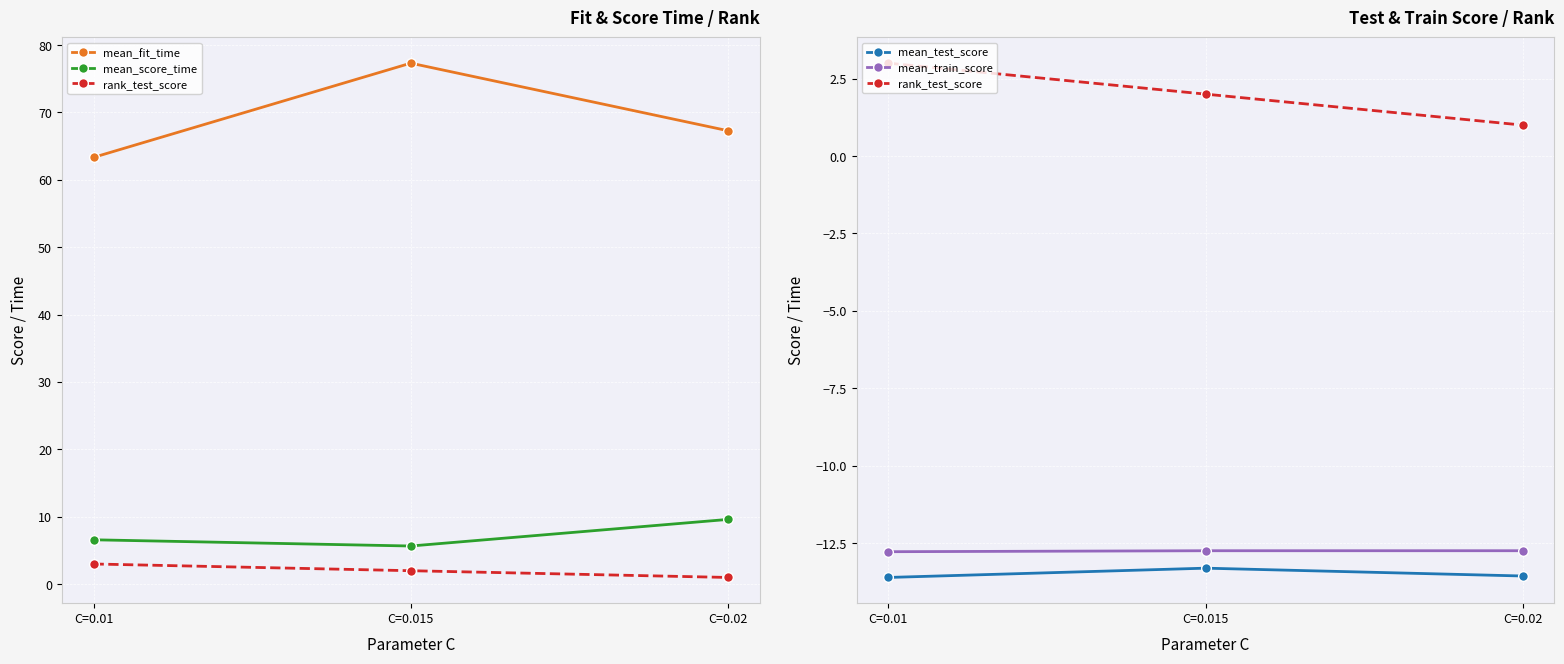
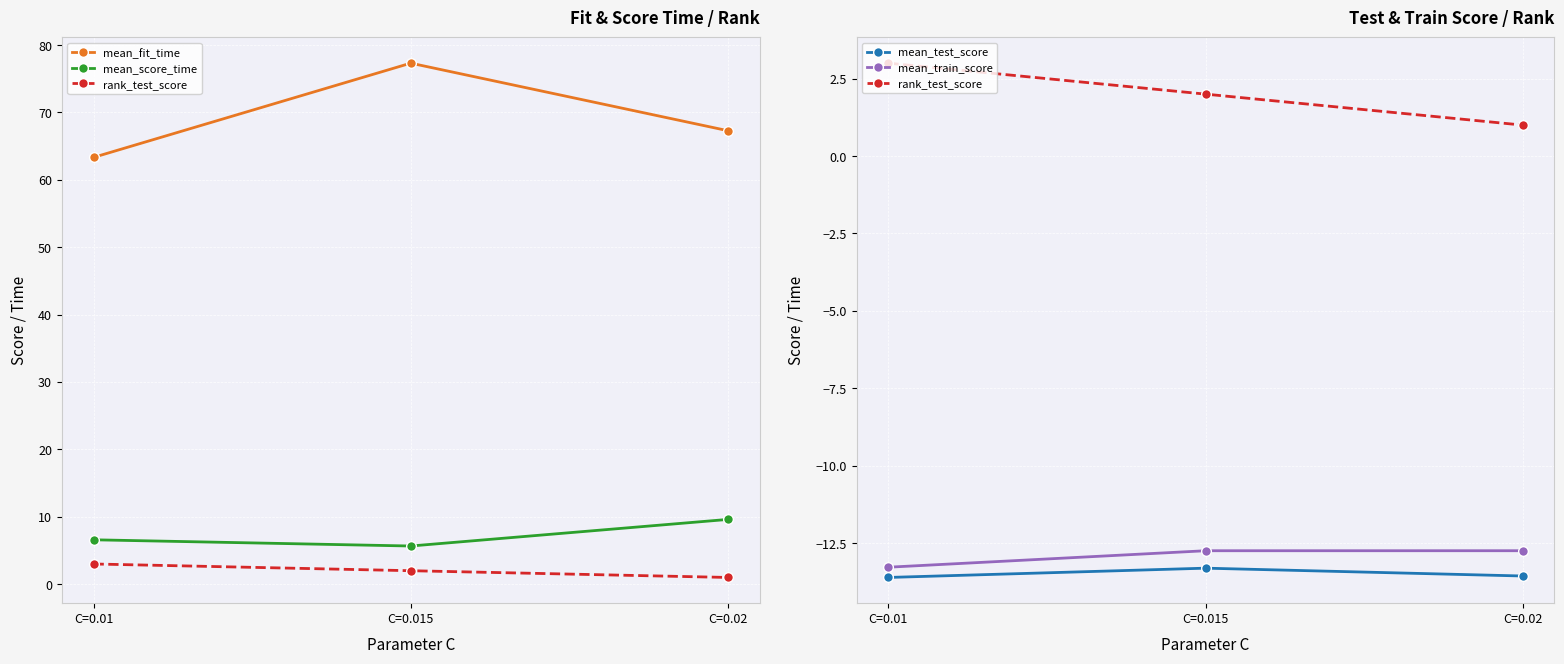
  {
    "Fit & Score Time / Rank": {
      "mean_fit_time": {
        "C=0.01": 63,
        "C=0.015": 77,
        "C=0.02": 67
      },
      "mean_score_time": {
        "C=0.01": 7,
        "C=0.015": 6,
        "C=0.02": 10
      },
      "rank_test_score": {
        "C=0.01": 3,
        "C=0.015": 2,
        "C=0.02": 1
      }
    },
    "Test & Train Score / Rank": {
      "mean_test_score": {
        "C=0.01": -13.6,
        "C=0.015": -13.3,
        "C=0.02": -13.6
      },
      "mean_train_score": {
-       "C=0.01": -12.8,
+       "C=0.01": -13.3,
        "C=0.015": -12.7,
        "C=0.02": -12.7
      },
      "rank_test_score": {
        "C=0.015": 2.0,
        "C=0.02": 1.0
      }
    }
  }
